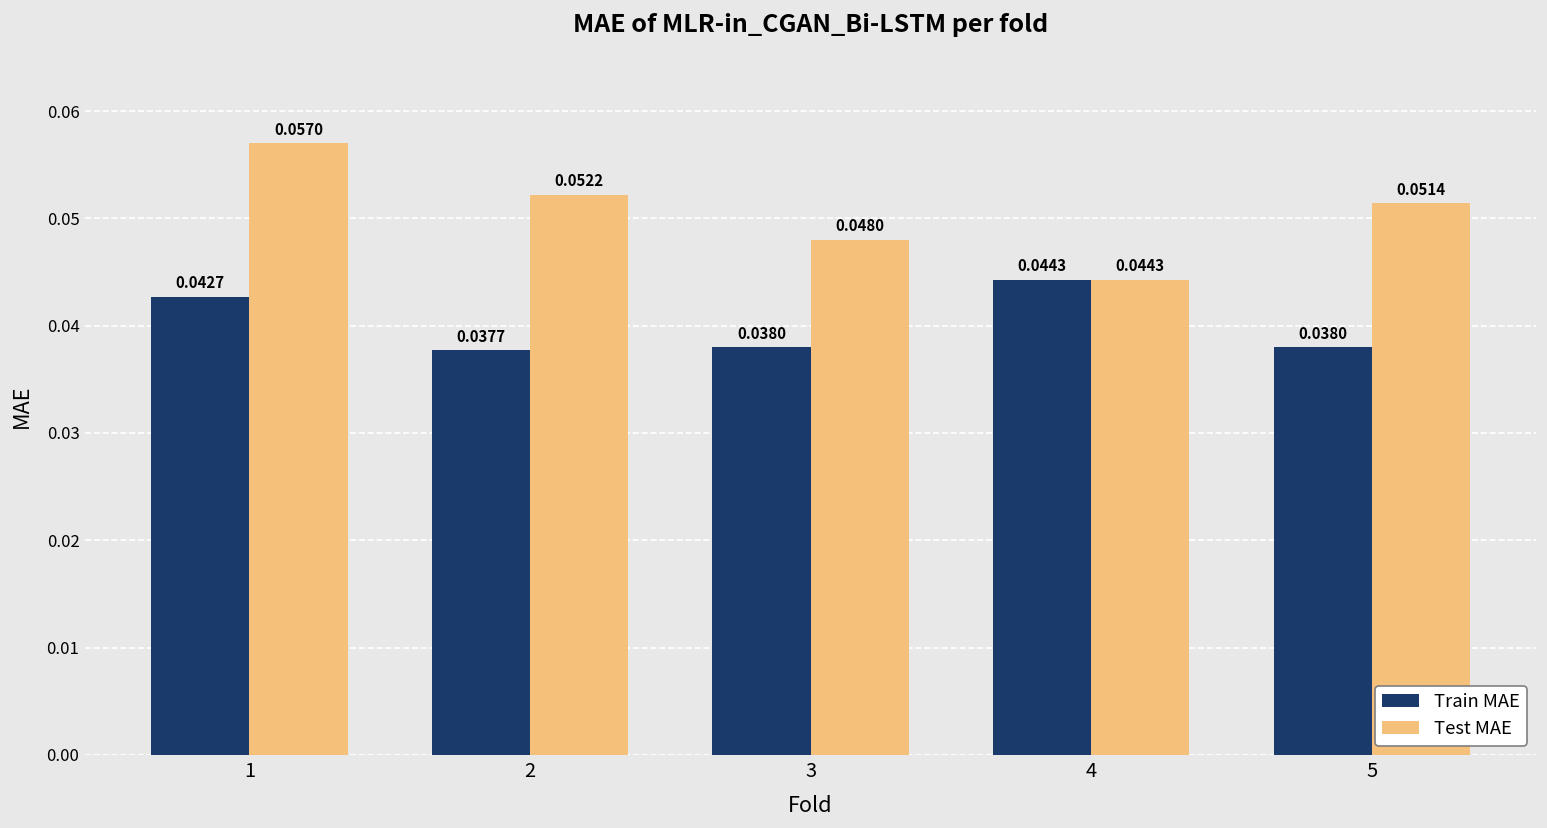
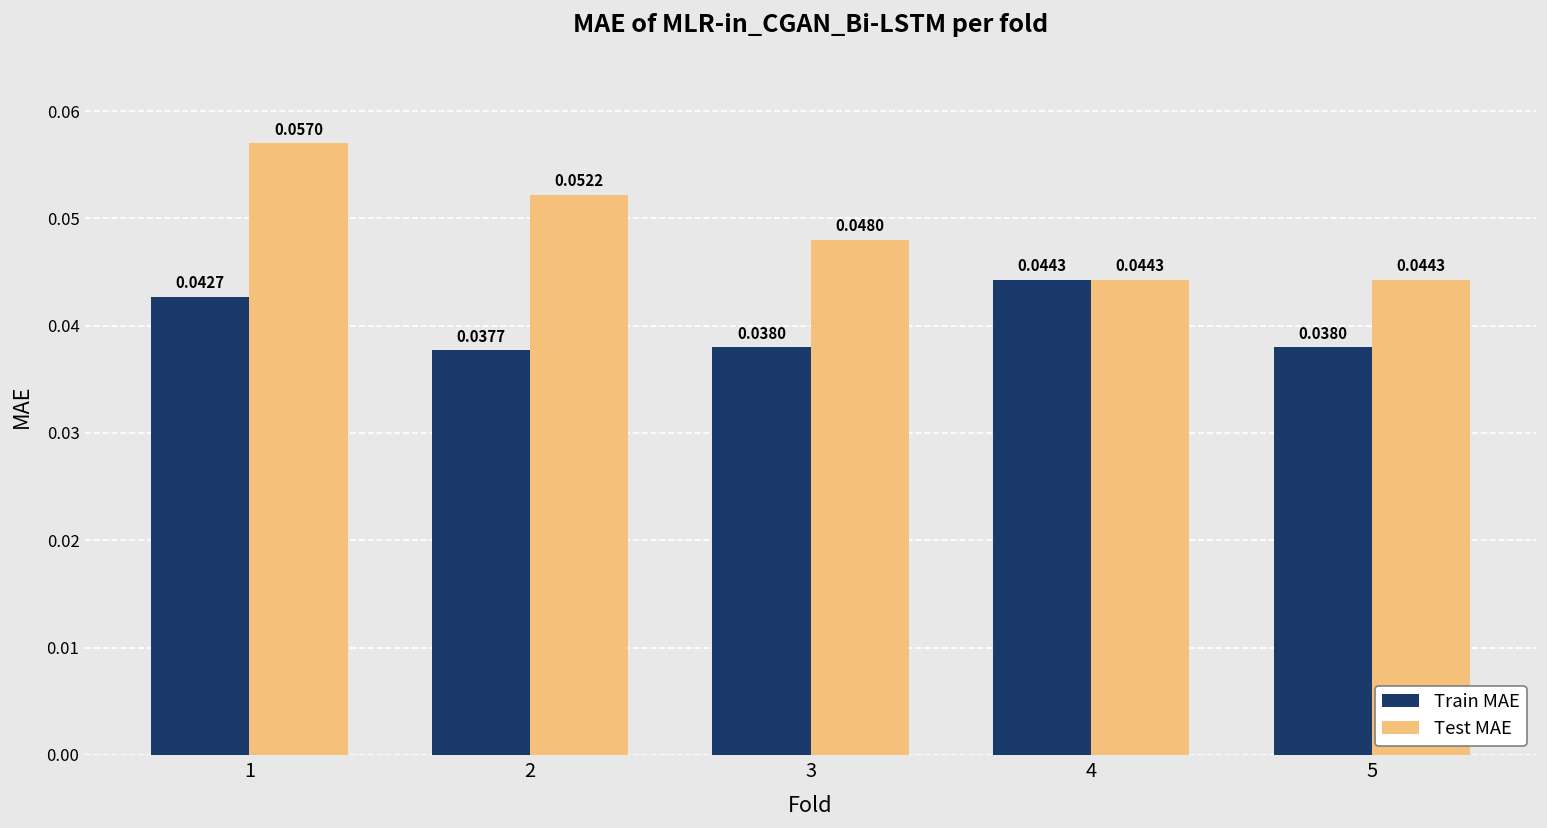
  {
    "Train MAE": {
      "1": 0.0427,
      "2": 0.0377,
      "3": 0.0380,
      "4": 0.0443,
      "5": 0.0380
    },
    "Test MAE": {
      "1": 0.0570,
      "2": 0.0522,
      "3": 0.0480,
      "4": 0.0443,
-     "5": 0.0514
+     "5": 0.0443
    }
  }
